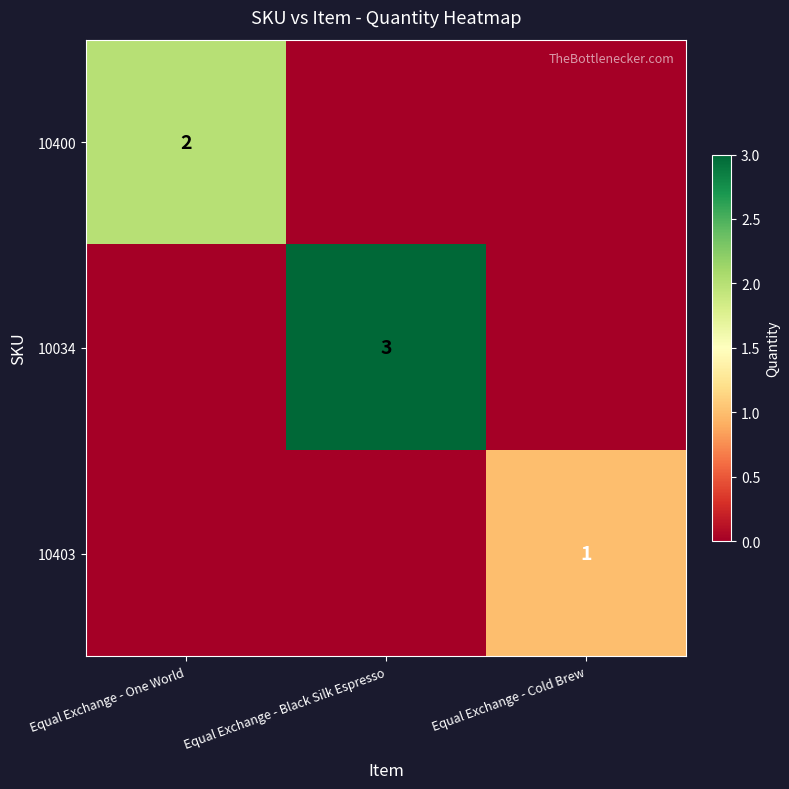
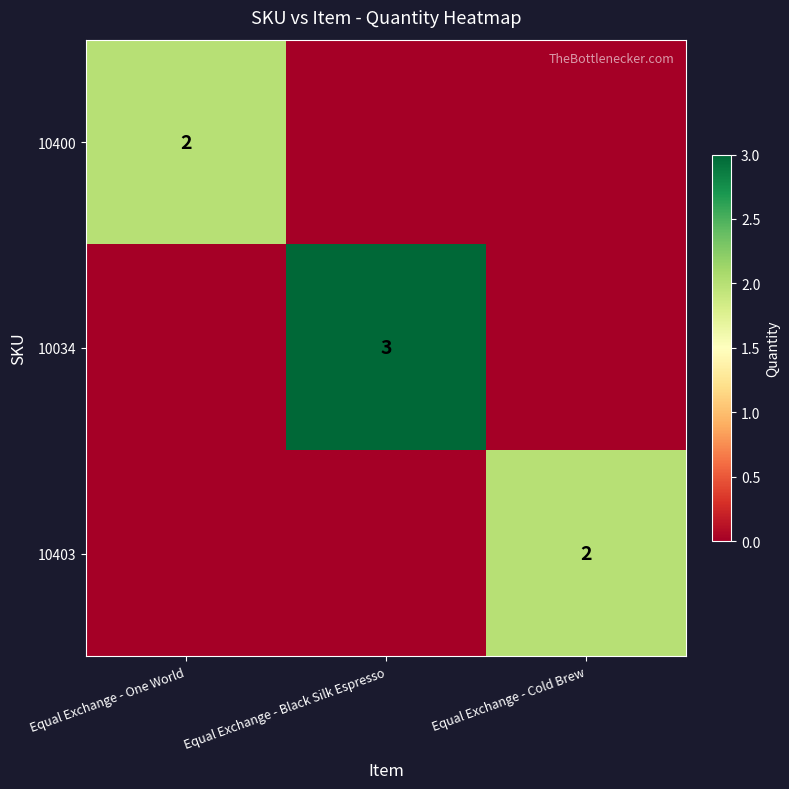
  {
    "10400": {
      "Equal Exchange - One World": 2
    },
    "10034": {
      "Equal Exchange - Black Silk Espresso": 3
    },
    "10403": {
-     "Equal Exchange - Cold Brew": 1
+     "Equal Exchange - Cold Brew": 2
    }
  }
